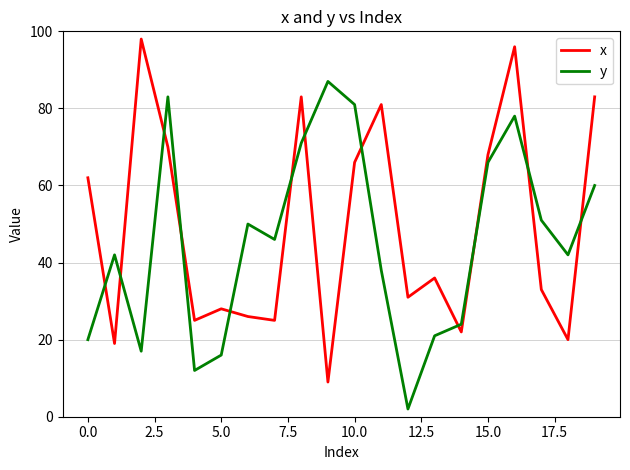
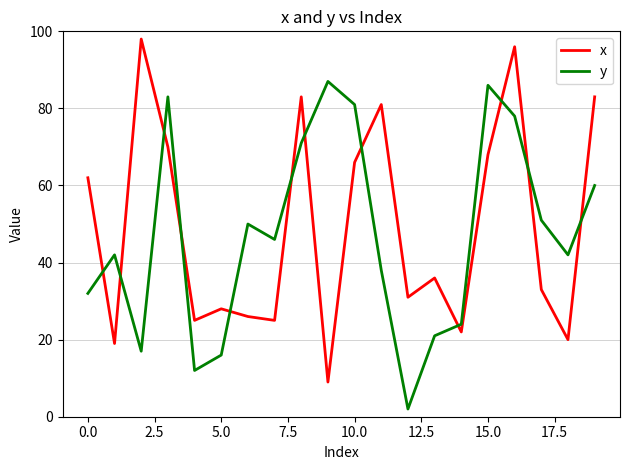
  {
    "x": {
      "0.0": 62,
      "5.0": 28,
      "10.0": 66,
      "15.0": 68
    },
    "y": {
-     "0.0": 20,
+     "0.0": 32,
      "5.0": 16,
      "10.0": 81,
-     "15.0": 66
+     "15.0": 86
    }
  }
